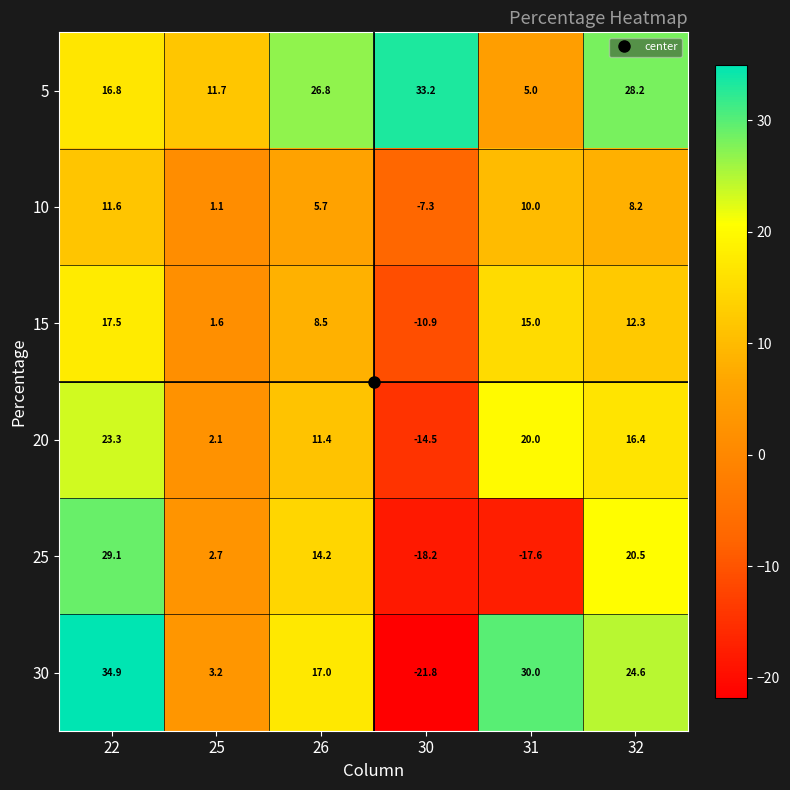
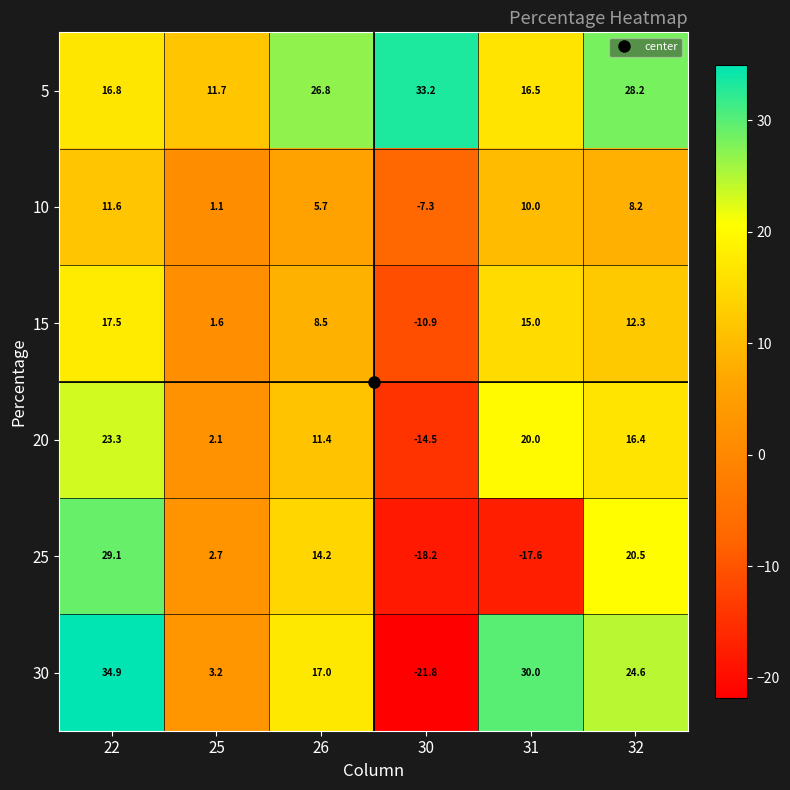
  {
    "5": {
      "22": 16.8,
      "25": 11.7,
      "26": 26.8,
      "30": 33.2,
-     "31": 5.0,
+     "31": 16.5,
      "32": 28.2
    },
    "10": {
      "22": 11.6,
      "25": 1.1,
      "26": 5.7,
      "30": -7.3,
      "31": 10.0,
      "32": 8.2
    },
    "15": {
      "22": 17.5,
      "25": 1.6,
      "26": 8.5,
      "30": -10.9,
      "31": 15.0,
      "32": 12.3
    },
    "20": {
      "22": 23.3,
      "25": 2.1,
      "26": 11.4,
      "30": -14.5,
      "31": 20.0,
      "32": 16.4
    },
    "25": {
      "22": 29.1,
      "25": 2.7,
      "26": 14.2,
      "30": -18.2,
      "31": -17.6,
      "32": 20.5
    },
    "30": {
      "22": 34.9,
      "25": 3.2,
      "26": 17.0,
      "30": -21.8,
      "31": 30.0,
      "32": 24.6
    }
  }
